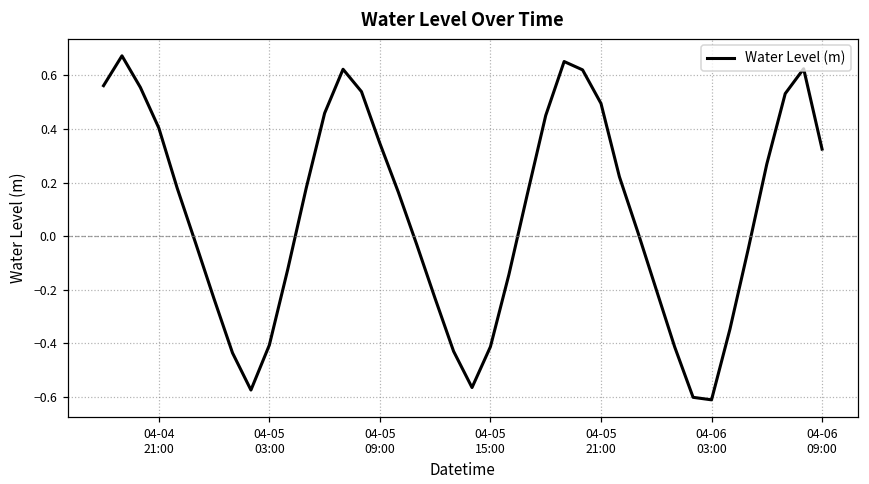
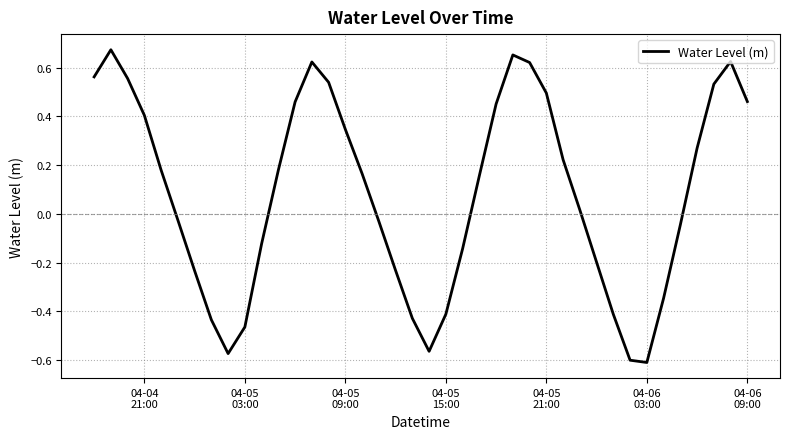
  {
    "04-04 21:00": 0.40,
-   "04-05 03:00": -0.41,
+   "04-05 03:00": -0.46,
    "04-05 09:00": 0.35,
    "04-05 15:00": -0.41,
    "04-05 21:00": 0.50,
    "04-06 03:00": -0.61,
-   "04-06 09:00": 0.33
+   "04-06 09:00": 0.46
  }
